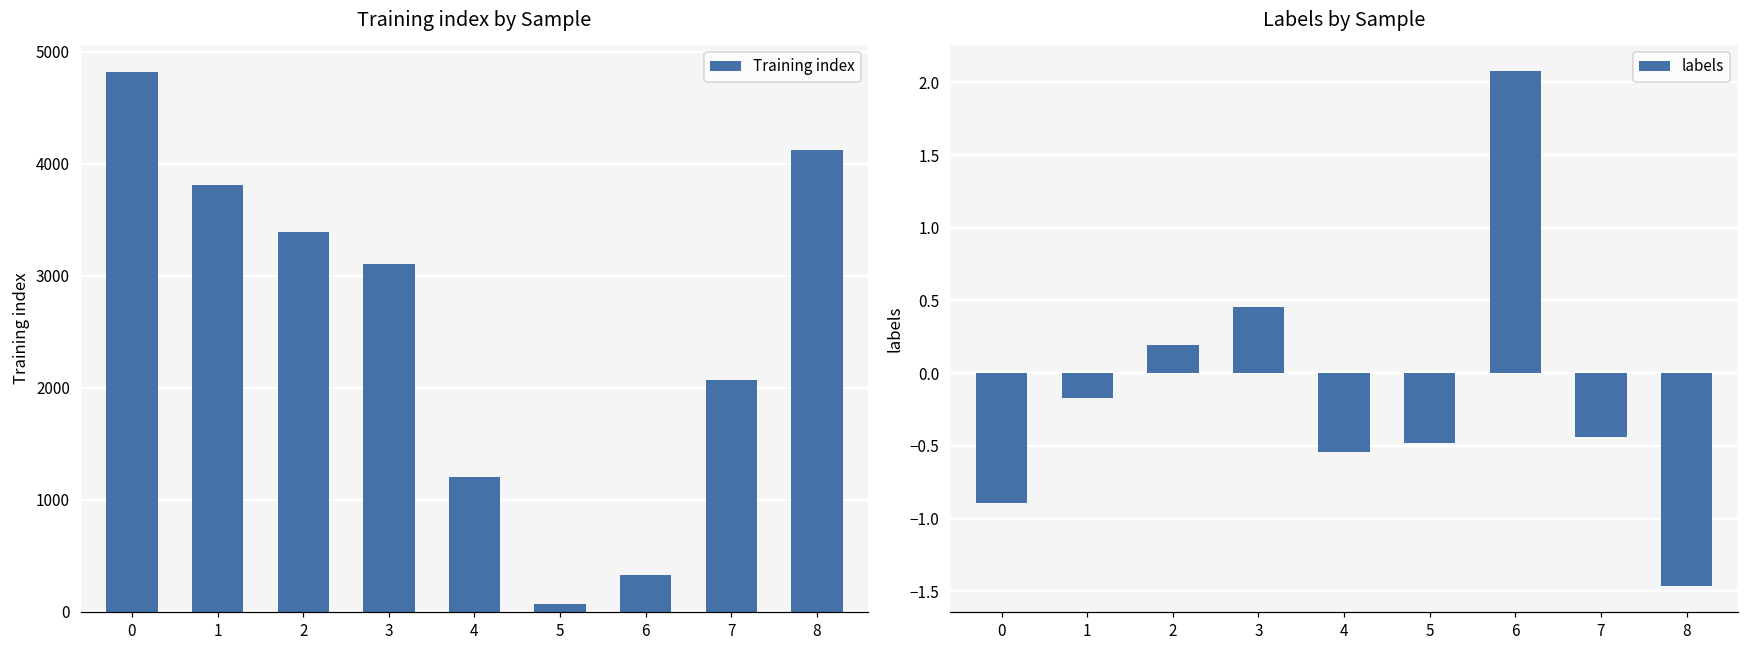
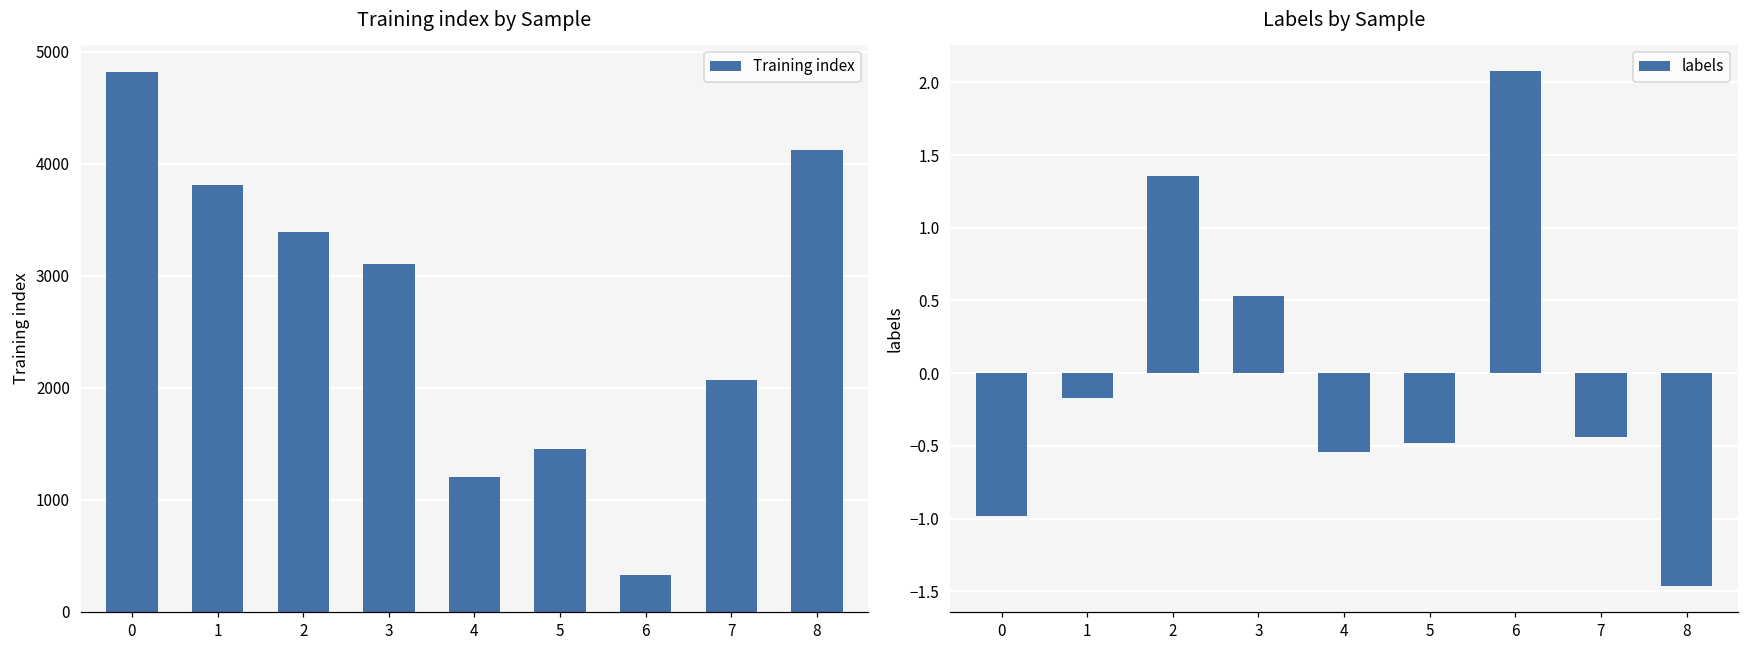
  {
    "Training index by Sample": {
      "0": 4820,
      "1": 3810,
      "2": 3390,
      "3": 3100,
      "4": 1210,
-     "5": 70,
+     "5": 1450,
      "6": 330,
      "7": 2070,
      "8": 4120
    },
    "Labels by Sample": {
-     "0": -0.89,
+     "0": -0.98,
      "1": -0.17,
-     "2": 0.19,
-     "3": 0.46,
+     "2": 1.36,
+     "3": 0.53,
      "4": -0.54,
      "5": -0.48,
      "6": 2.08,
      "7": -0.44,
      "8": -1.46
    }
  }
